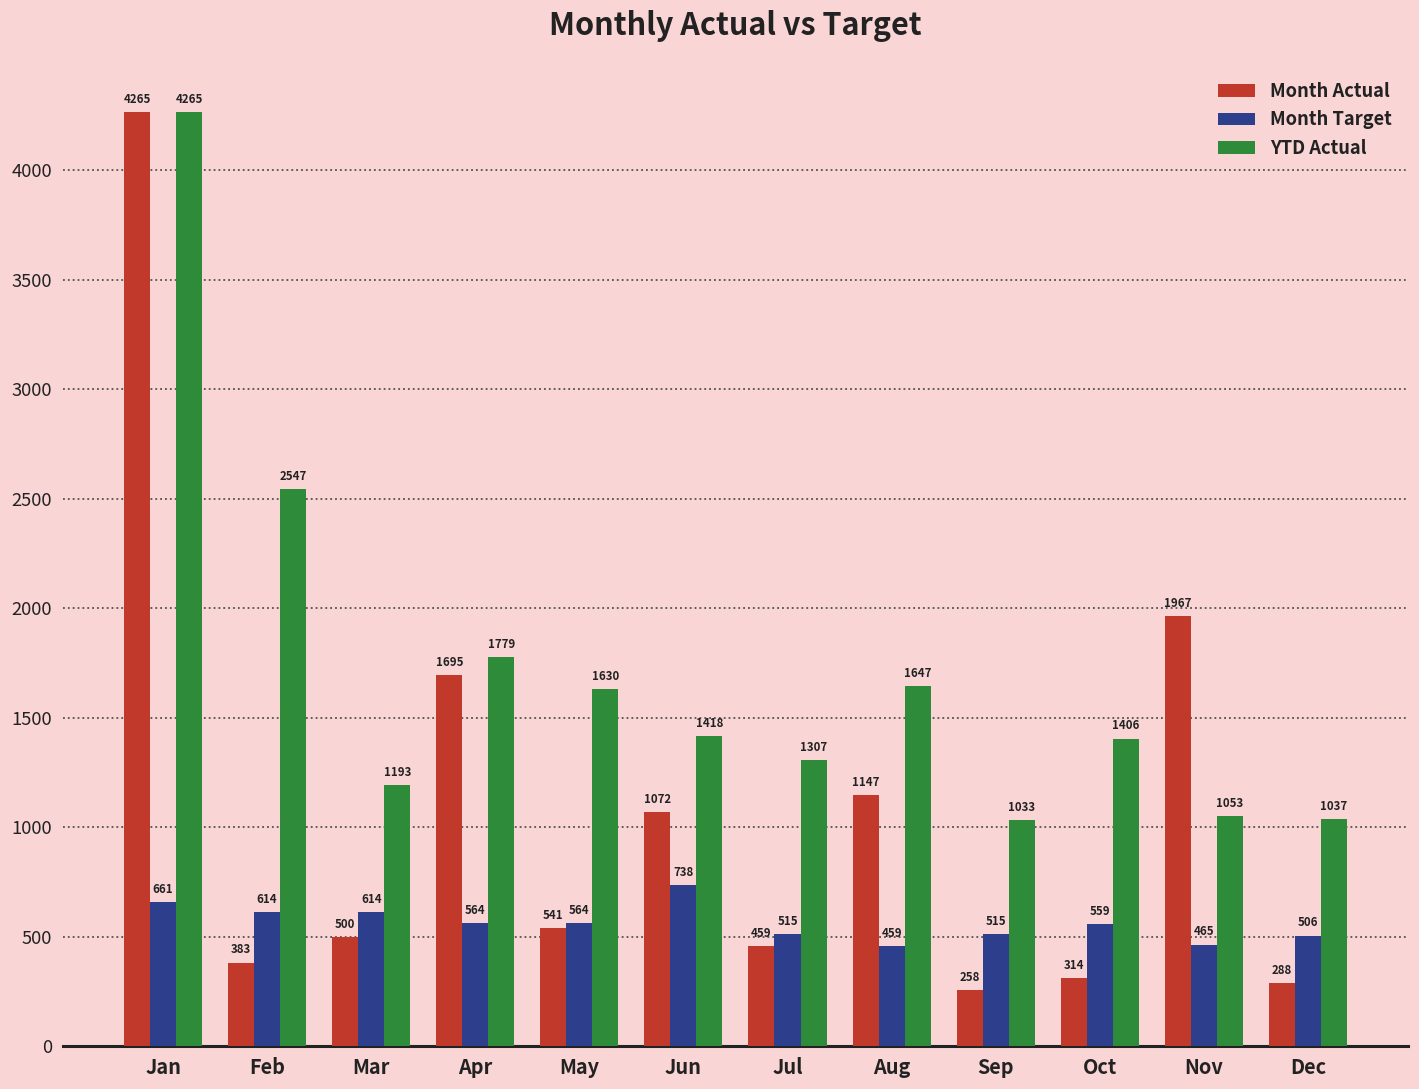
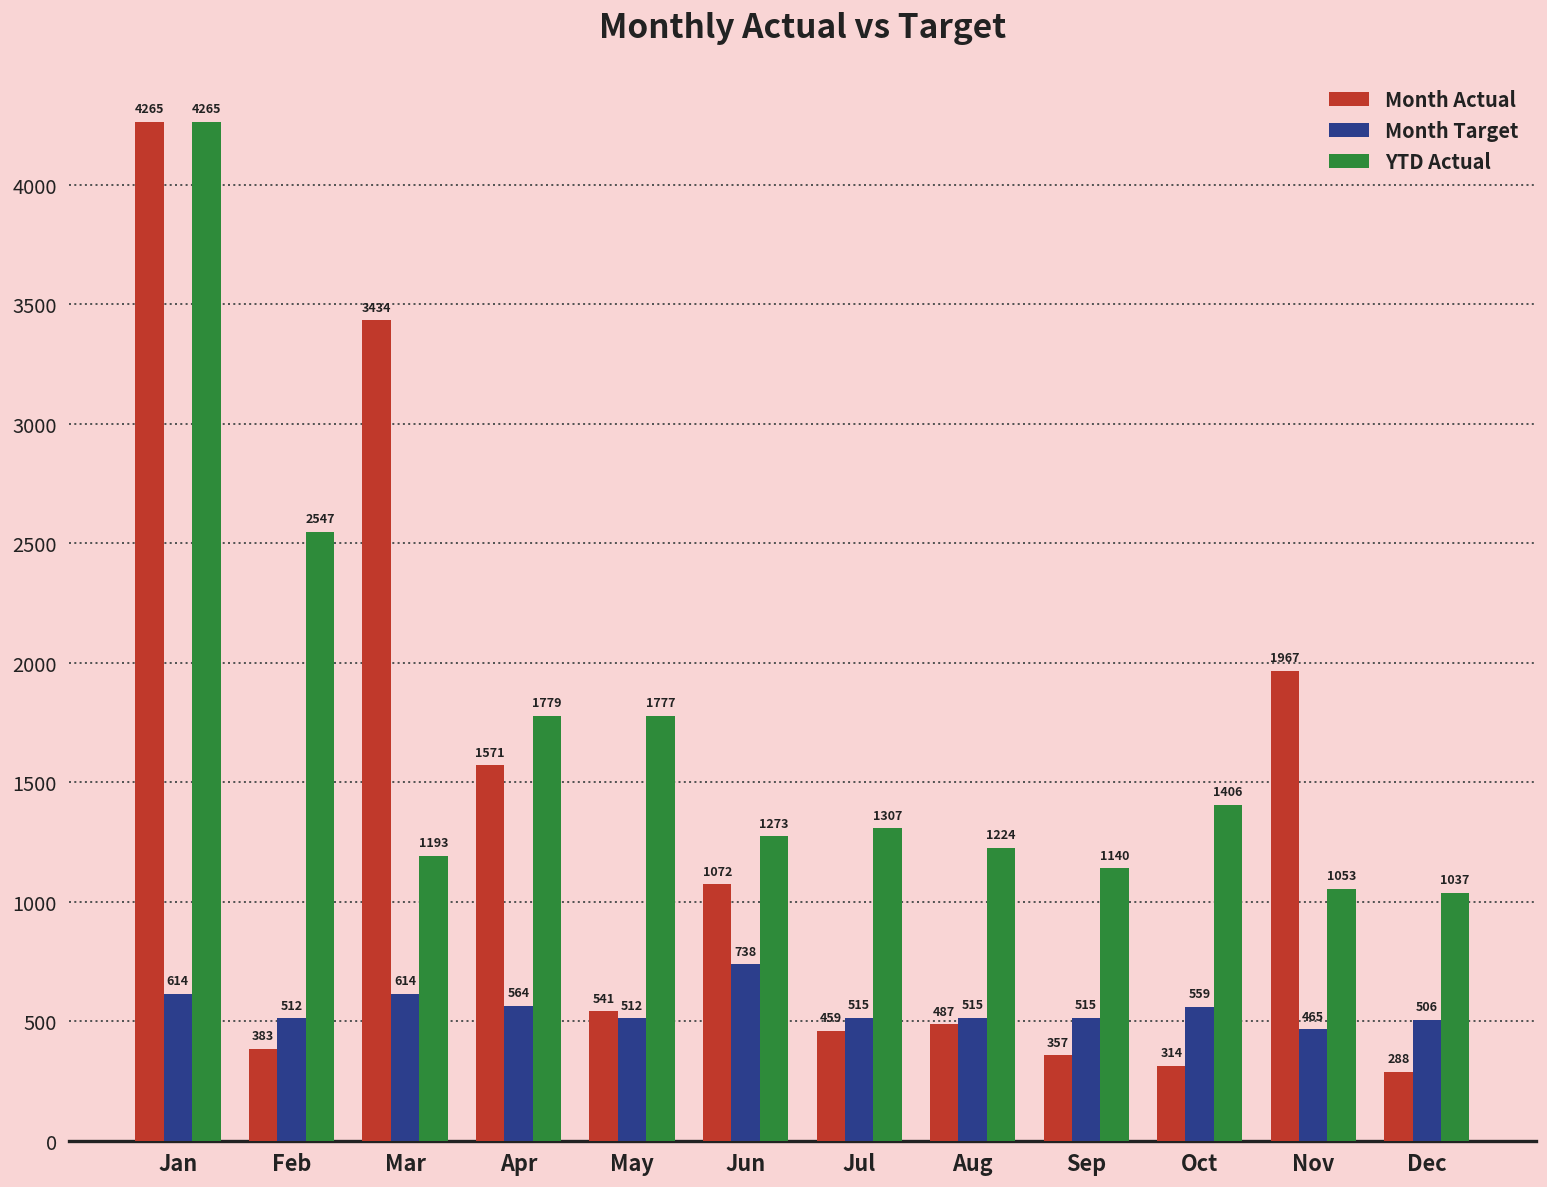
  {
    "Month Actual": {
      "Jan": 4265,
      "Feb": 383,
-     "Mar": 500,
-     "Apr": 1695,
+     "Mar": 3434,
+     "Apr": 1571,
      "May": 541,
      "Jun": 1072,
      "Jul": 459,
-     "Aug": 1147,
-     "Sep": 258,
+     "Aug": 487,
+     "Sep": 357,
      "Oct": 314,
      "Nov": 1967,
      "Dec": 288
    },
    "Month Target": {
-     "Jan": 661,
-     "Feb": 614,
+     "Jan": 614,
+     "Feb": 512,
      "Mar": 614,
      "Apr": 564,
-     "May": 564,
+     "May": 512,
      "Jun": 738,
      "Jul": 515,
-     "Aug": 459,
+     "Aug": 515,
      "Sep": 515,
      "Oct": 559,
      "Nov": 465,
      "Dec": 506
    },
    "YTD Actual": {
      "Jan": 4265,
      "Feb": 2547,
      "Mar": 1193,
      "Apr": 1779,
-     "May": 1630,
-     "Jun": 1418,
+     "May": 1777,
+     "Jun": 1273,
      "Jul": 1307,
-     "Aug": 1647,
-     "Sep": 1033,
+     "Aug": 1224,
+     "Sep": 1140,
      "Oct": 1406,
      "Nov": 1053,
      "Dec": 1037
    }
  }
